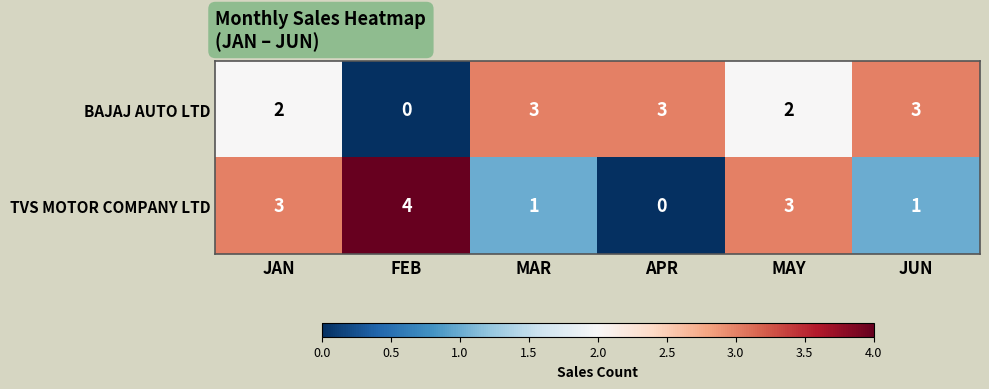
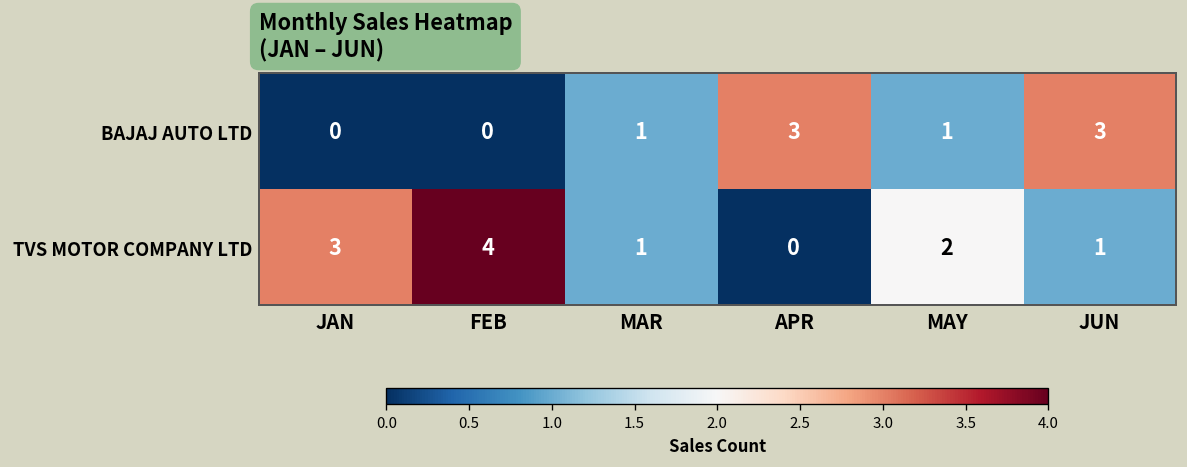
  {
    "BAJAJ AUTO LTD": {
-     "JAN": 2,
+     "JAN": 0,
      "FEB": 0,
-     "MAR": 3,
+     "MAR": 1,
      "APR": 3,
-     "MAY": 2,
+     "MAY": 1,
      "JUN": 3
    },
    "TVS MOTOR COMPANY LTD": {
      "JAN": 3,
      "FEB": 4,
      "MAR": 1,
      "APR": 0,
-     "MAY": 3,
+     "MAY": 2,
      "JUN": 1
    }
  }
